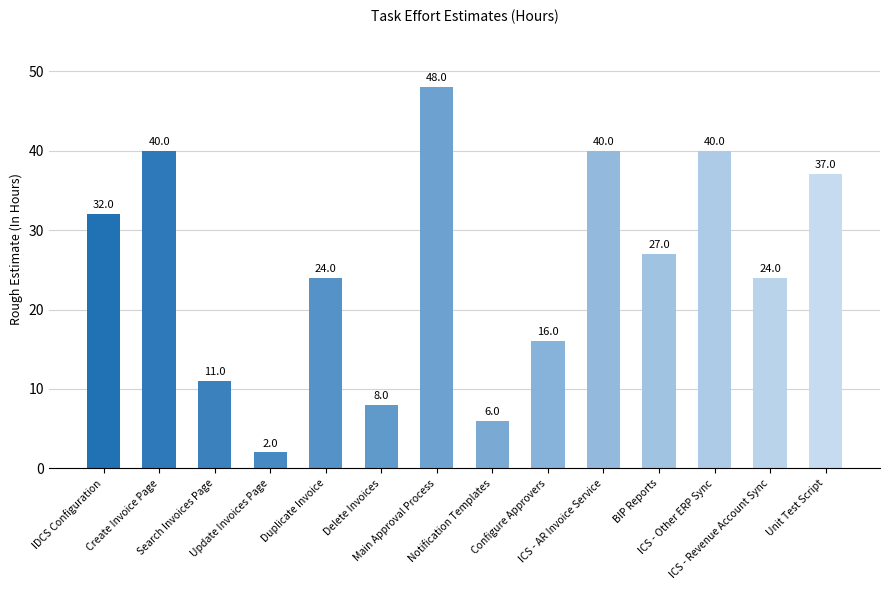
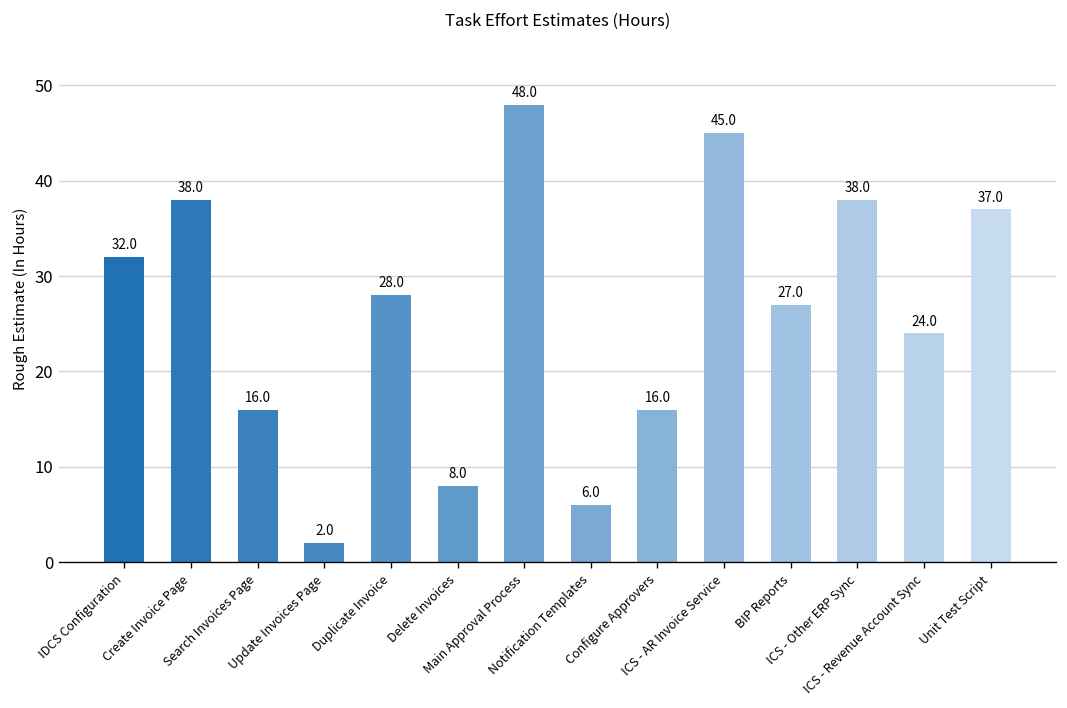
  {
    "IDCS Configuration": 32.0,
-   "Create Invoice Page": 40.0,
-   "Search Invoices Page": 11.0,
+   "Create Invoice Page": 38.0,
+   "Search Invoices Page": 16.0,
    "Update Invoices Page": 2.0,
-   "Duplicate Invoice": 24.0,
+   "Duplicate Invoice": 28.0,
    "Delete Invoices": 8.0,
    "Main Approval Process": 48.0,
    "Notification Templates": 6.0,
    "Configure Approvers": 16.0,
-   "ICS - AR Invoice Service": 40.0,
+   "ICS - AR Invoice Service": 45.0,
    "BIP Reports": 27.0,
-   "ICS - Other ERP Sync": 40.0,
+   "ICS - Other ERP Sync": 38.0,
    "ICS - Revenue Account Sync": 24.0,
    "Unit Test Script": 37.0
  }
